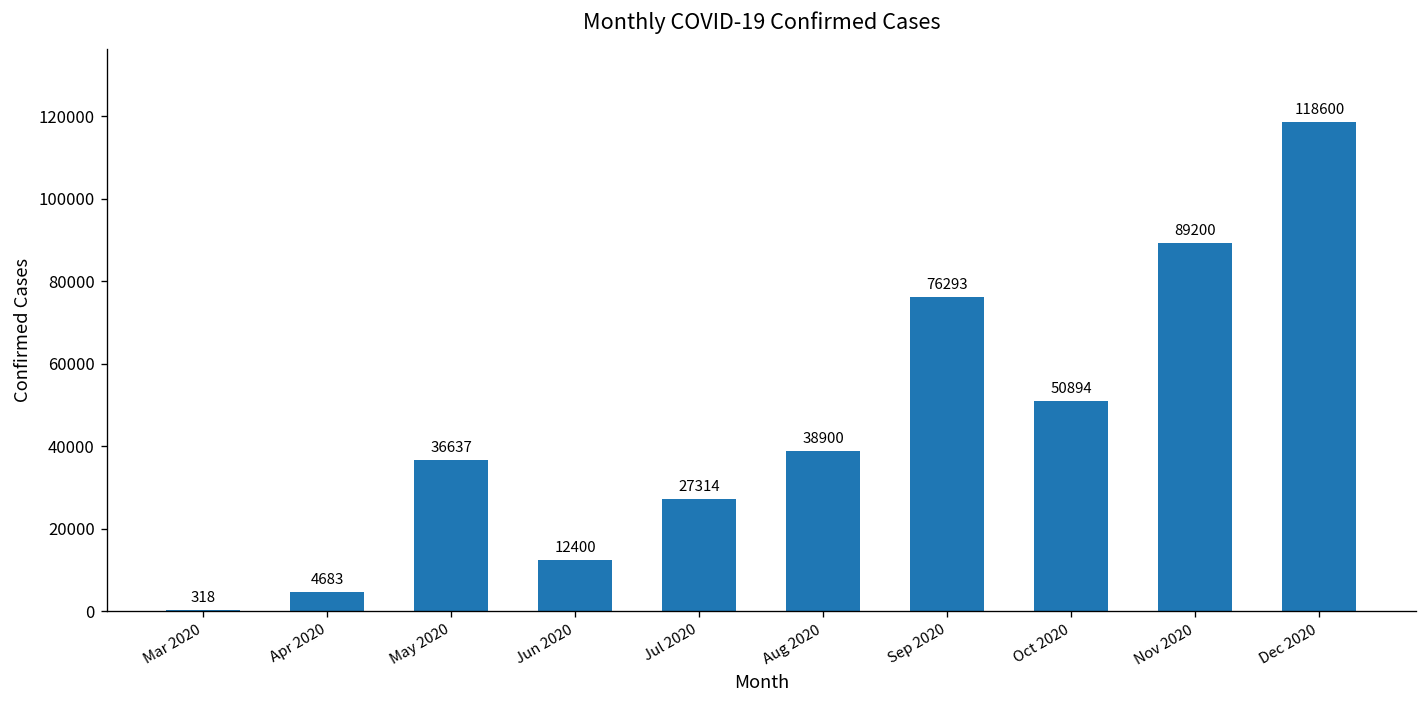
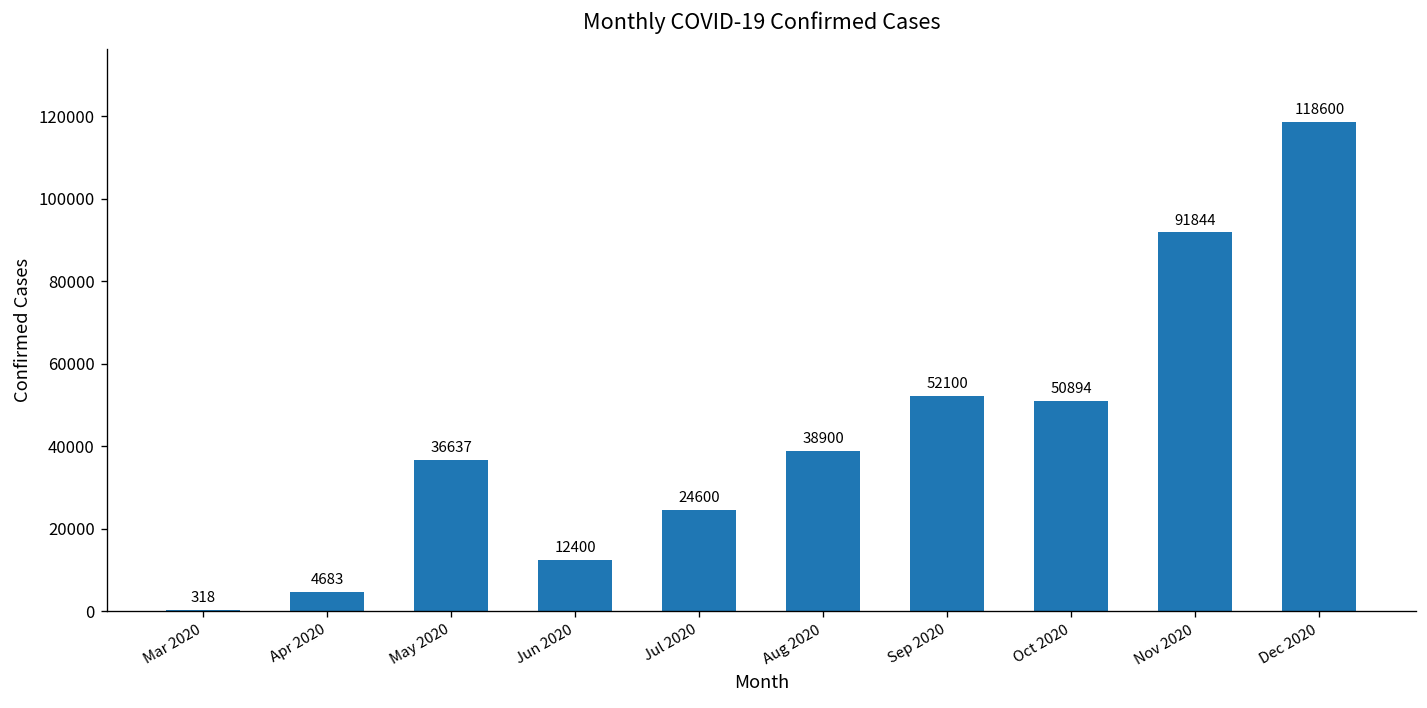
  {
    "Mar 2020": 318,
    "Apr 2020": 4683,
    "May 2020": 36637,
    "Jun 2020": 12400,
-   "Jul 2020": 27314,
+   "Jul 2020": 24600,
    "Aug 2020": 38900,
-   "Sep 2020": 76293,
+   "Sep 2020": 52100,
    "Oct 2020": 50894,
-   "Nov 2020": 89200,
+   "Nov 2020": 91844,
    "Dec 2020": 118600
  }
